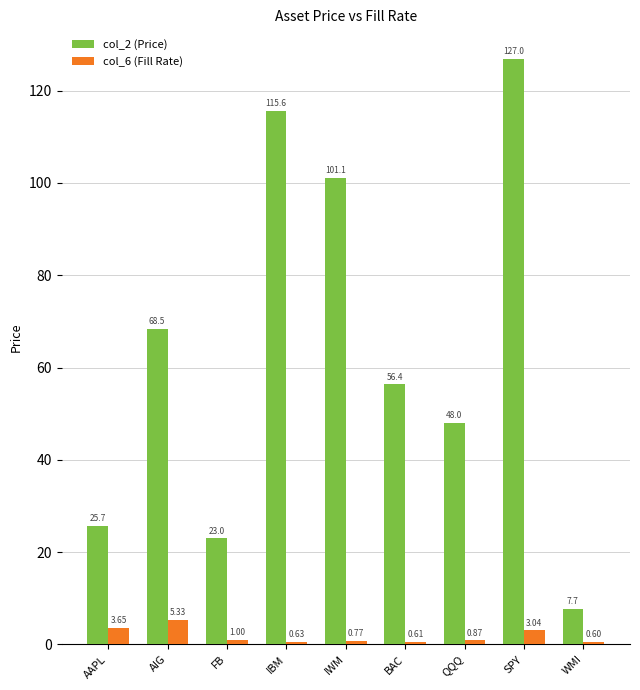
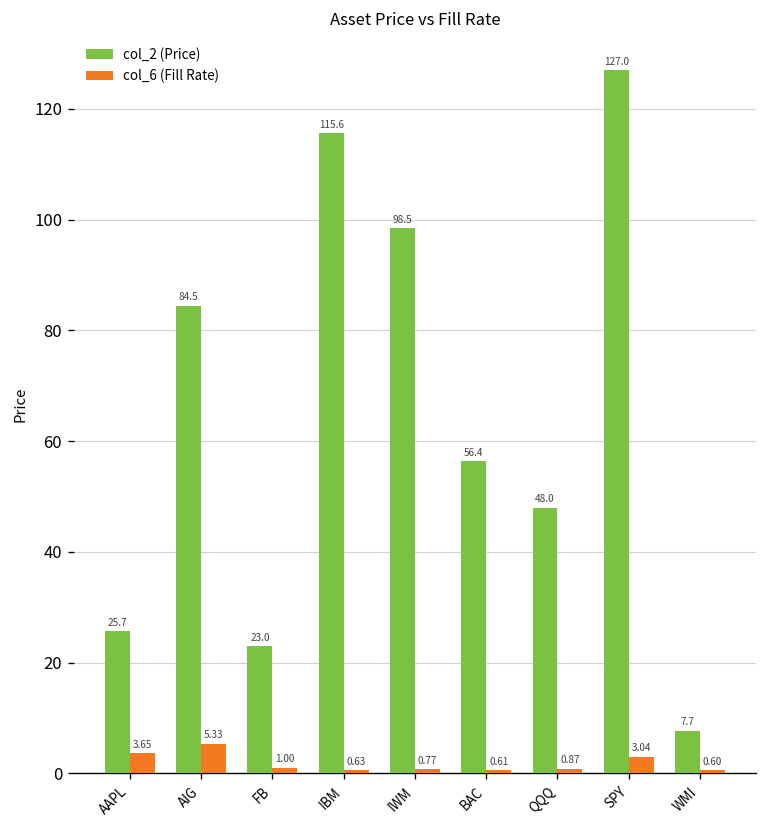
  {
    "col_2 (Price)": {
      "AAPL": 25.7,
-     "AIG": 68.5,
+     "AIG": 84.5,
      "FB": 23.0,
      "IBM": 115.6,
-     "IWM": 101.1,
+     "IWM": 98.5,
      "BAC": 56.4,
      "QQQ": 48.0,
      "SPY": 127.0,
      "WMI": 7.7
    },
    "col_6 (Fill Rate)": {
      "AAPL": 3.65,
      "AIG": 5.33,
      "FB": 1.00,
      "IBM": 0.63,
      "IWM": 0.77,
      "BAC": 0.61,
      "QQQ": 0.87,
      "SPY": 3.04,
      "WMI": 0.60
    }
  }
